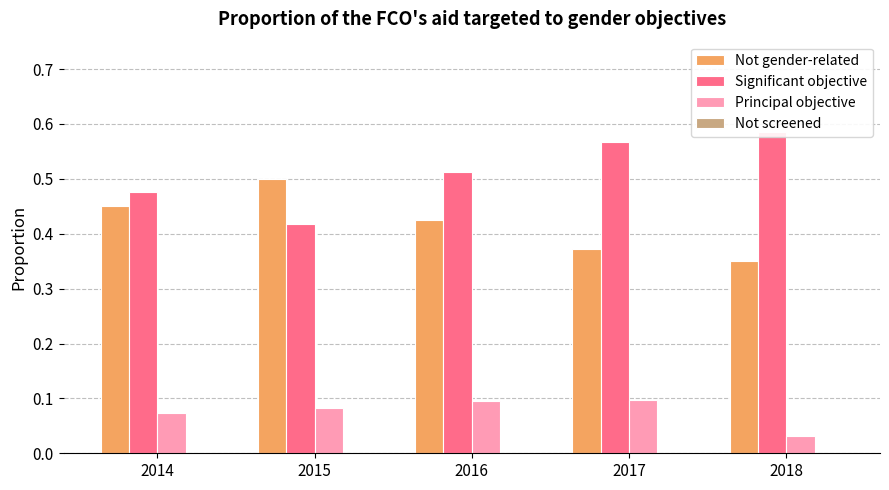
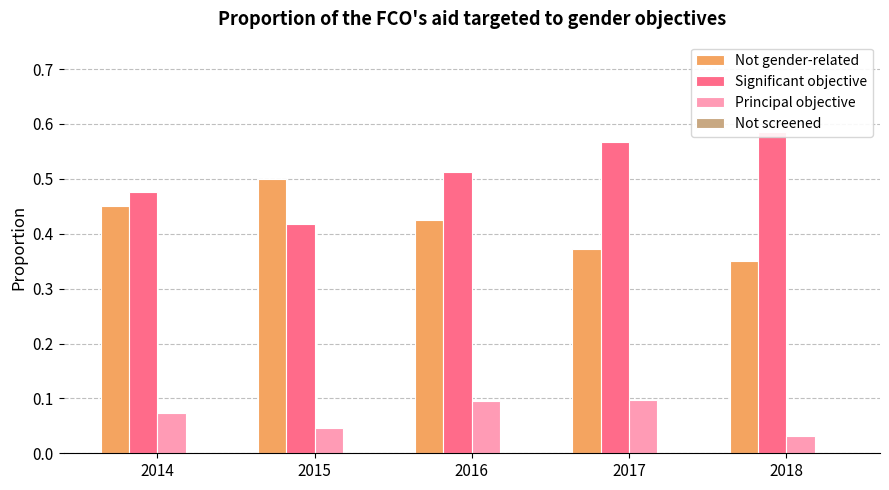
  {
    "Significant objective": {
      "2014": 0.48,
      "2015": 0.42,
      "2016": 0.51,
      "2017": 0.57
    },
    "Principal objective": {
      "2014": 0.07,
-     "2015": 0.08,
+     "2015": 0.05,
      "2016": 0.10,
      "2017": 0.10,
      "2018": 0.03
    }
  }
